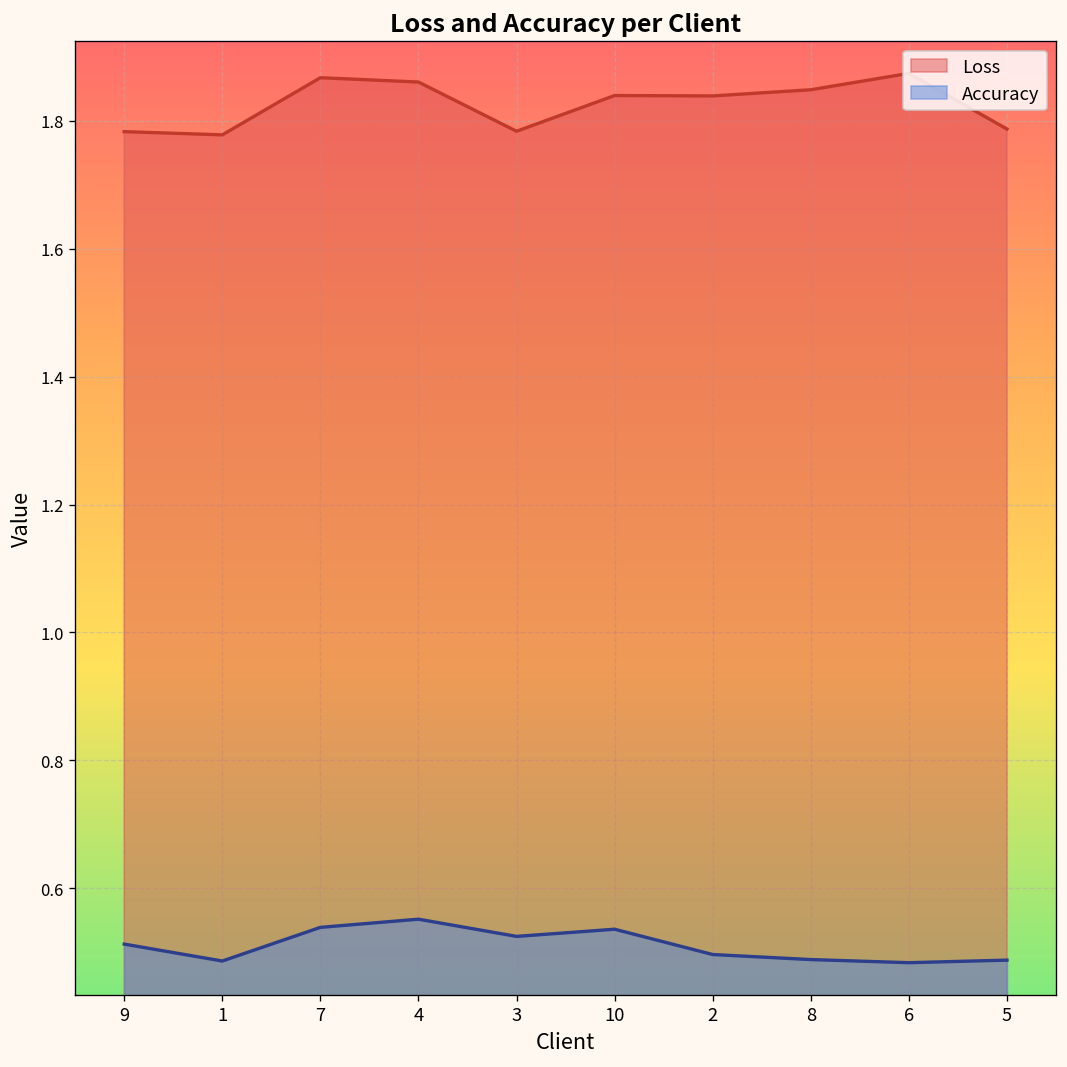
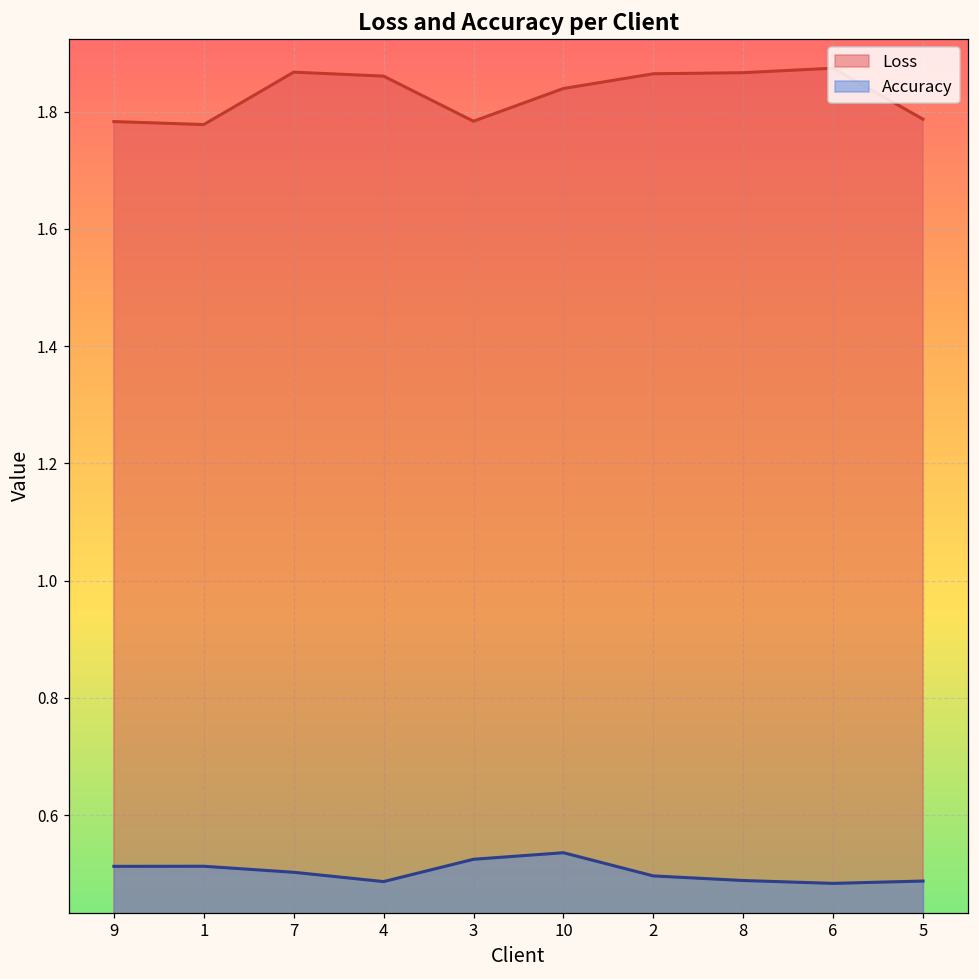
  {
    "Loss": {
      "9": 1.78,
      "1": 1.78,
      "7": 1.87,
      "4": 1.86,
      "3": 1.78,
      "10": 1.84,
-     "2": 1.84,
-     "8": 1.85,
+     "2": 1.86,
+     "8": 1.87,
      "5": 1.79
    },
    "Accuracy": {
      "9": 0.51,
-     "1": 0.49,
-     "7": 0.54,
-     "4": 0.55,
+     "1": 0.51,
+     "7": 0.50,
+     "4": 0.49,
      "3": 0.52,
      "10": 0.54,
      "2": 0.50,
      "8": 0.49,
      "6": 0.48,
      "5": 0.49
    }
  }
